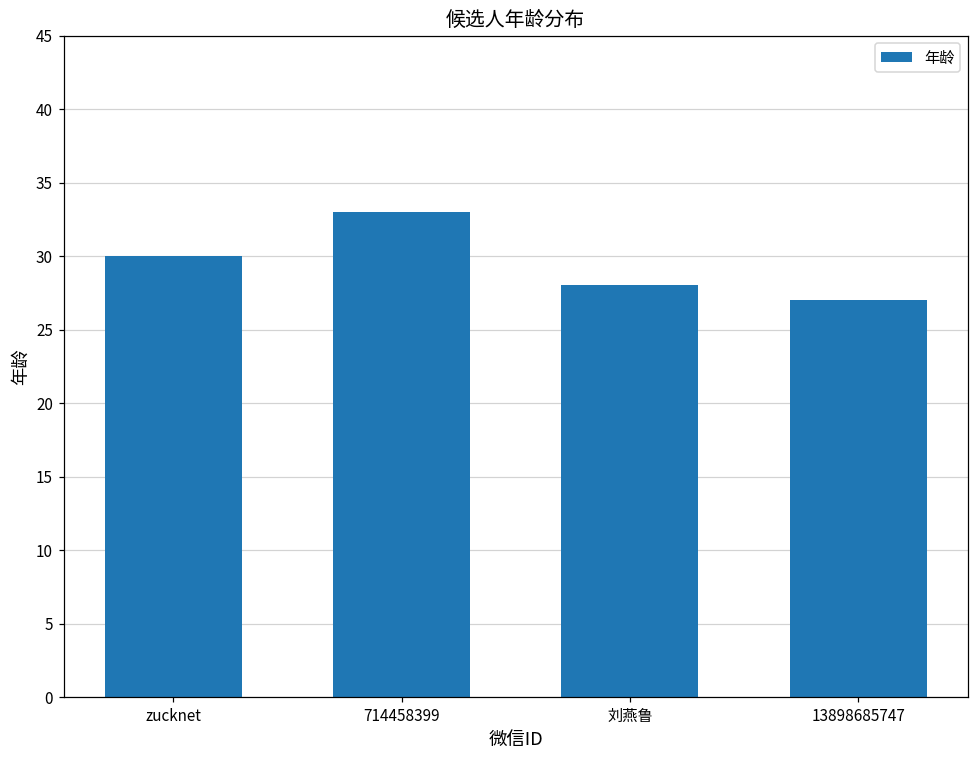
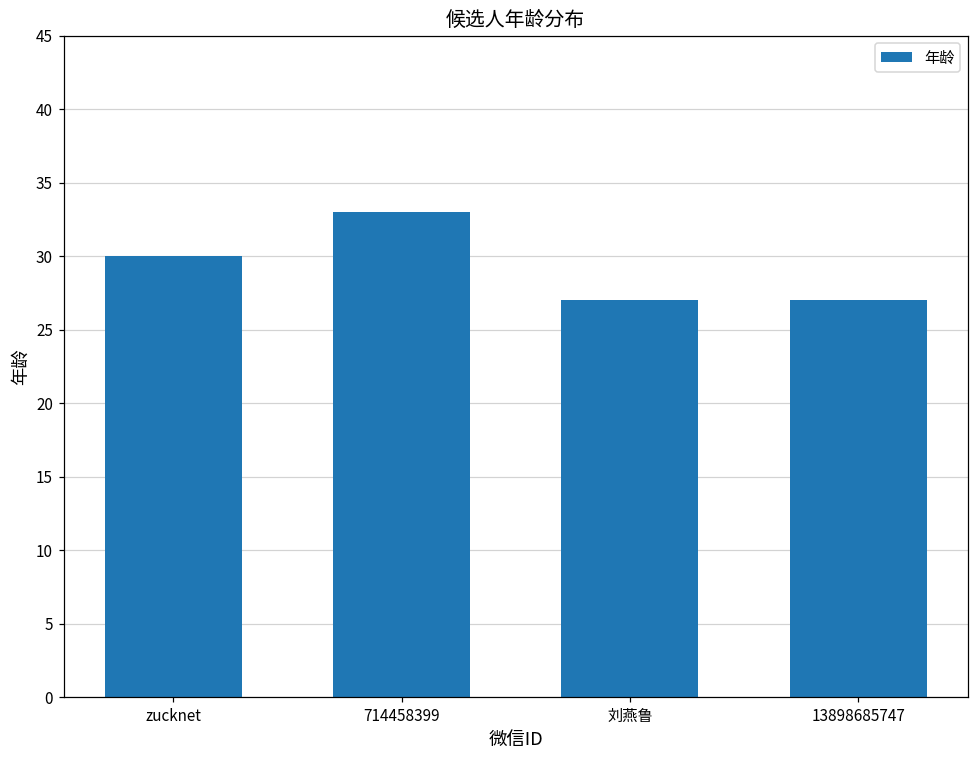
  {
    "zucknet": 30,
    "714458399": 33,
-   "刘燕鲁": 28,
+   "刘燕鲁": 27,
    "13898685747": 27
  }
